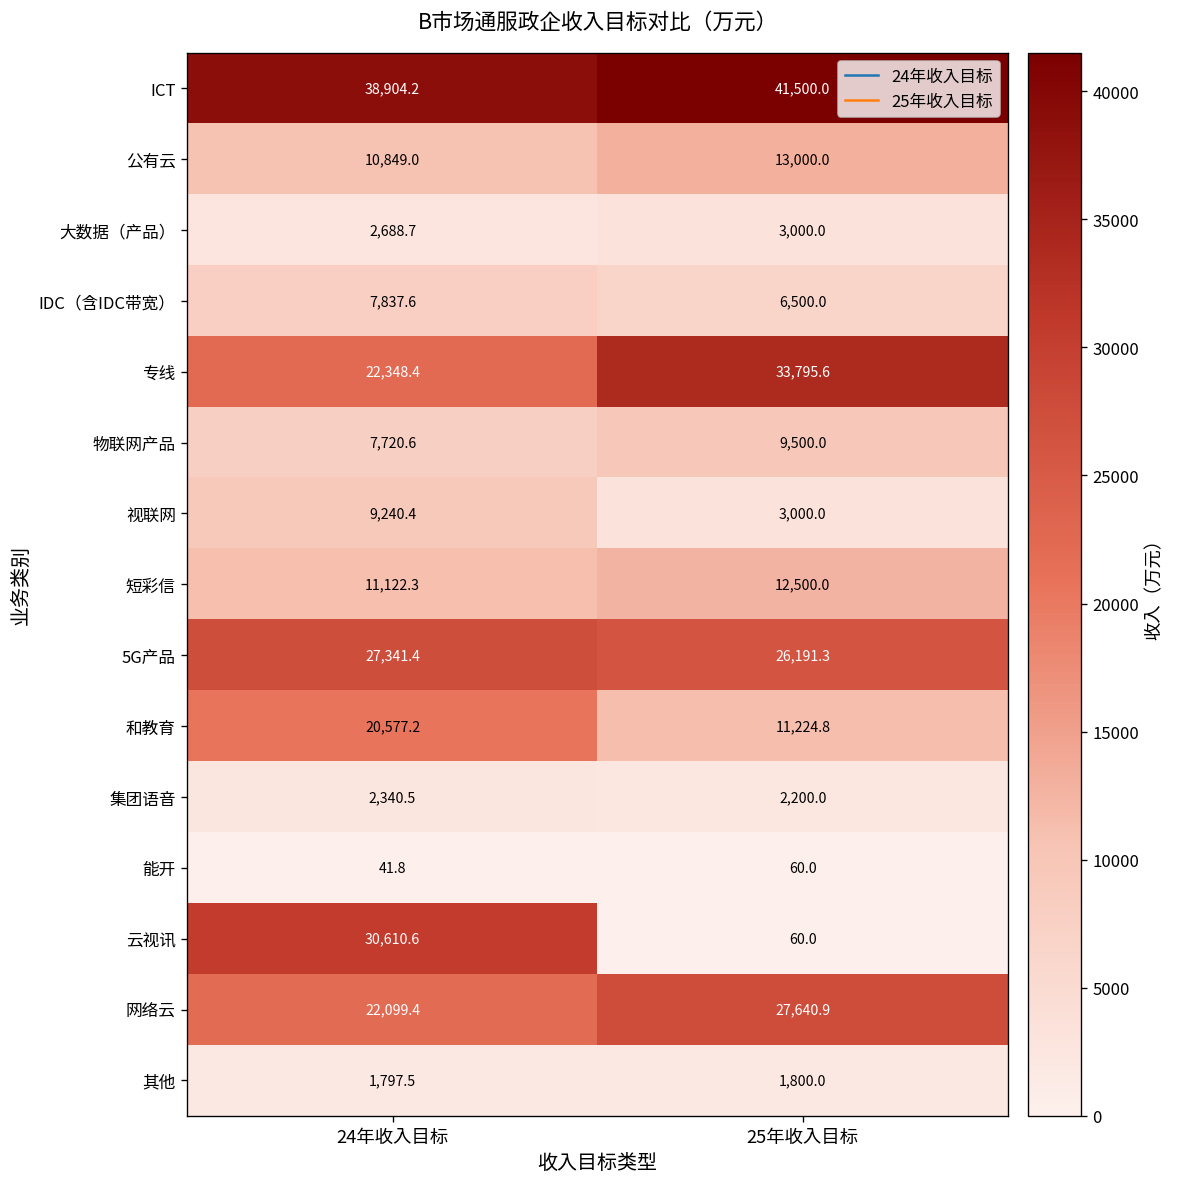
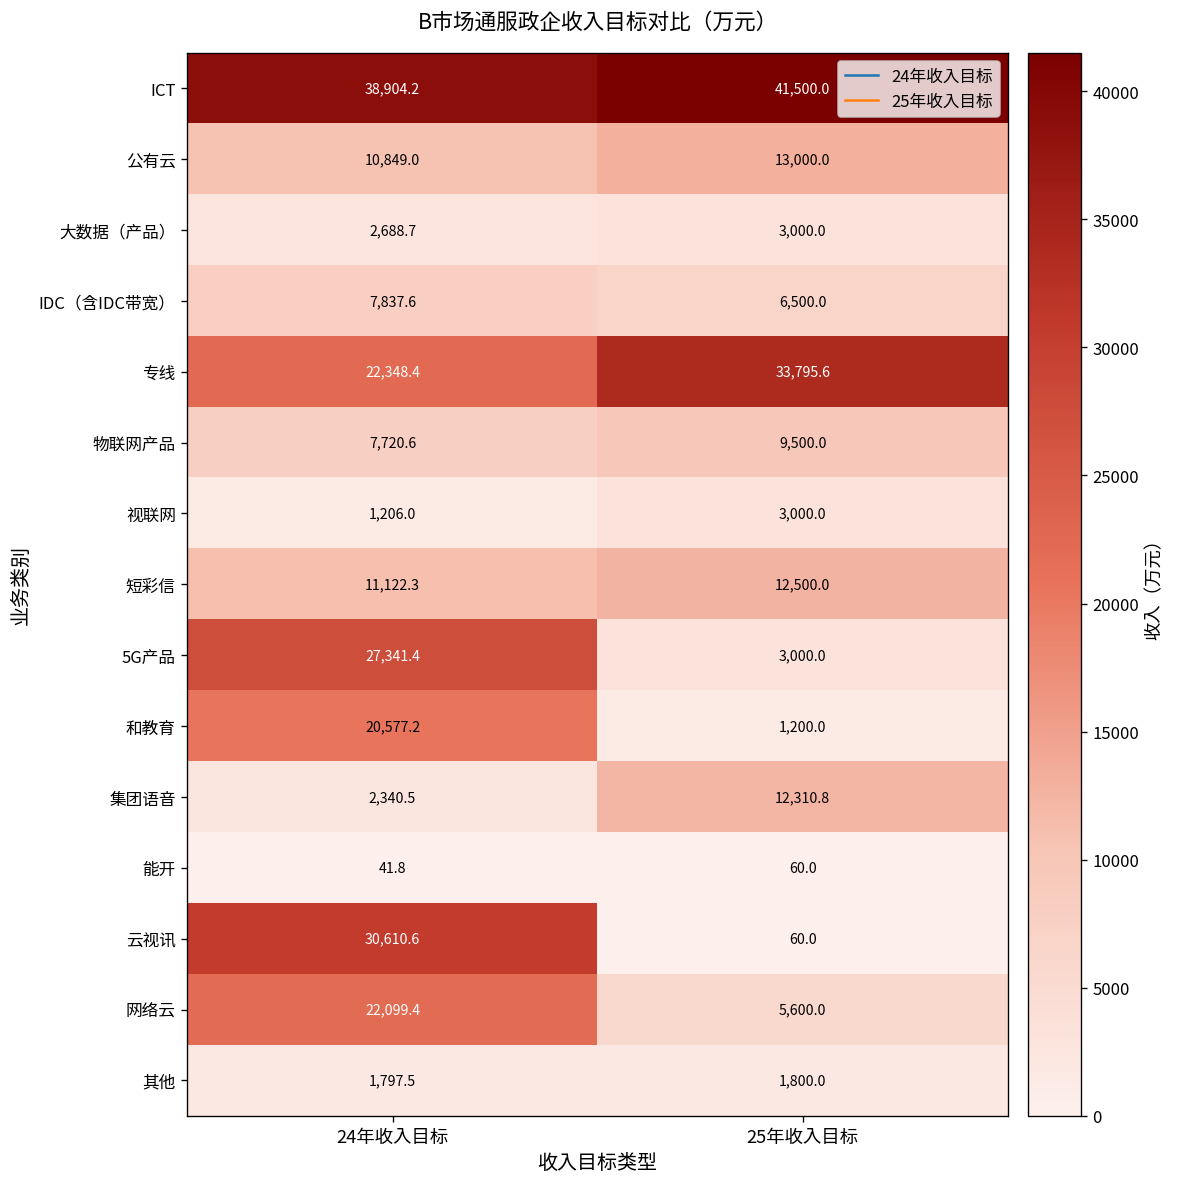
  {
    "ICT": {
      "24年收入目标": "38,904.2",
      "25年收入目标": "41,500.0"
    },
    "公有云": {
      "24年收入目标": "10,849.0",
      "25年收入目标": "13,000.0"
    },
    "大数据（产品）": {
      "24年收入目标": "2,688.7",
      "25年收入目标": "3,000.0"
    },
    "IDC（含IDC带宽）": {
      "24年收入目标": "7,837.6",
      "25年收入目标": "6,500.0"
    },
    "专线": {
      "24年收入目标": "22,348.4",
      "25年收入目标": "33,795.6"
    },
    "物联网产品": {
      "24年收入目标": "7,720.6",
      "25年收入目标": "9,500.0"
    },
    "视联网": {
-     "24年收入目标": "9,240.4",
+     "24年收入目标": "1,206.0",
      "25年收入目标": "3,000.0"
    },
    "短彩信": {
      "24年收入目标": "11,122.3",
      "25年收入目标": "12,500.0"
    },
    "5G产品": {
      "24年收入目标": "27,341.4",
-     "25年收入目标": "26,191.3"
+     "25年收入目标": "3,000.0"
    },
    "和教育": {
      "24年收入目标": "20,577.2",
-     "25年收入目标": "11,224.8"
+     "25年收入目标": "1,200.0"
    },
    "集团语音": {
      "24年收入目标": "2,340.5",
-     "25年收入目标": "2,200.0"
+     "25年收入目标": "12,310.8"
    },
    "能开": {
      "24年收入目标": "41.8",
      "25年收入目标": "60.0"
    },
    "云视讯": {
      "24年收入目标": "30,610.6",
      "25年收入目标": "60.0"
    },
    "网络云": {
      "24年收入目标": "22,099.4",
-     "25年收入目标": "27,640.9"
+     "25年收入目标": "5,600.0"
    },
    "其他": {
      "24年收入目标": "1,797.5",
      "25年收入目标": "1,800.0"
    }
  }
